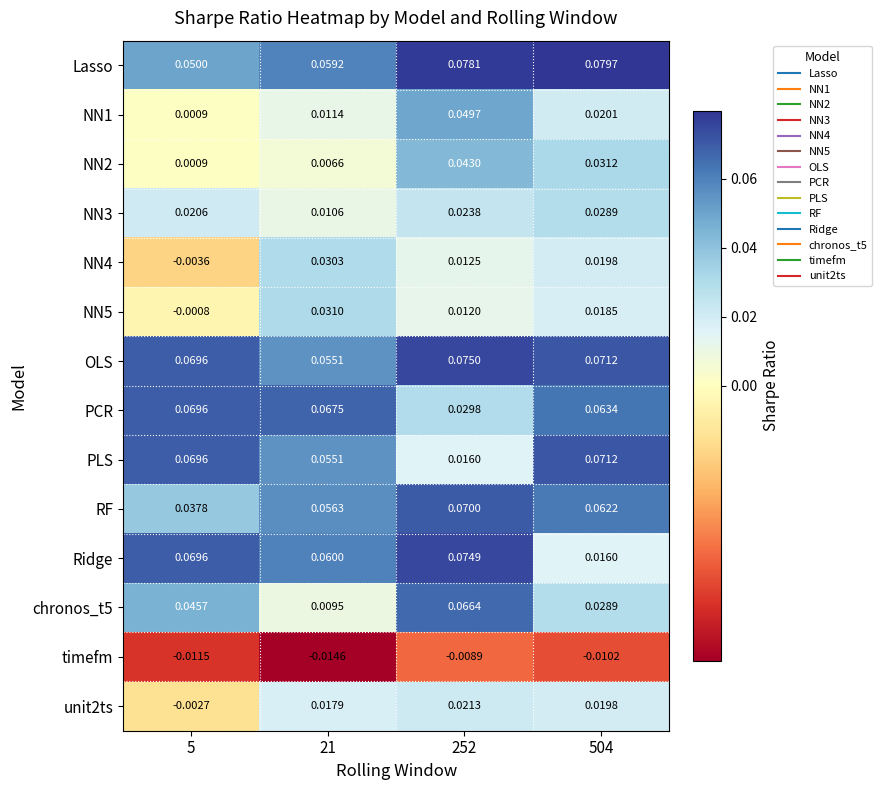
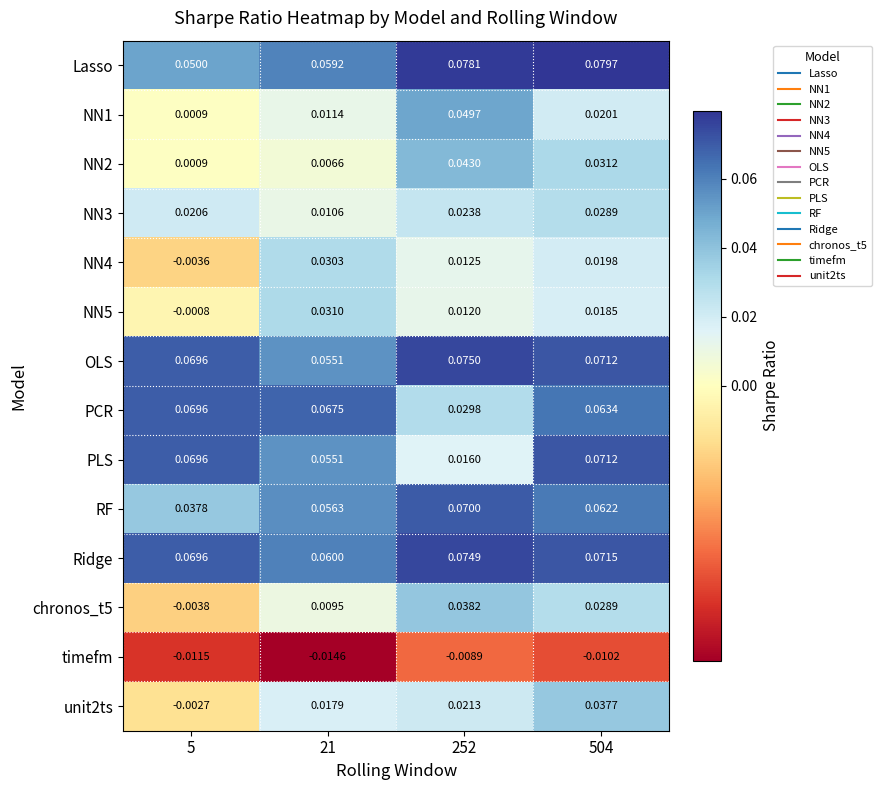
  {
    "Lasso": {
      "5": 0.0500,
      "21": 0.0592,
      "252": 0.0781,
      "504": 0.0797
    },
    "NN1": {
      "5": 0.0009,
      "21": 0.0114,
      "252": 0.0497,
      "504": 0.0201
    },
    "NN2": {
      "5": 0.0009,
      "21": 0.0066,
      "252": 0.0430,
      "504": 0.0312
    },
    "NN3": {
      "5": 0.0206,
      "21": 0.0106,
      "252": 0.0238,
      "504": 0.0289
    },
    "NN4": {
      "5": -0.0036,
      "21": 0.0303,
      "252": 0.0125,
      "504": 0.0198
    },
    "NN5": {
      "5": -0.0008,
      "21": 0.0310,
      "252": 0.0120,
      "504": 0.0185
    },
    "OLS": {
      "5": 0.0696,
      "21": 0.0551,
      "252": 0.0750,
      "504": 0.0712
    },
    "PCR": {
      "5": 0.0696,
      "21": 0.0675,
      "252": 0.0298,
      "504": 0.0634
    },
    "PLS": {
      "5": 0.0696,
      "21": 0.0551,
      "252": 0.0160,
      "504": 0.0712
    },
    "RF": {
      "5": 0.0378,
      "21": 0.0563,
      "252": 0.0700,
      "504": 0.0622
    },
    "Ridge": {
      "5": 0.0696,
      "21": 0.0600,
      "252": 0.0749,
-     "504": 0.0160
+     "504": 0.0715
    },
    "chronos_t5": {
-     "5": 0.0457,
+     "5": -0.0038,
      "21": 0.0095,
-     "252": 0.0664,
+     "252": 0.0382,
      "504": 0.0289
    },
    "timefm": {
      "5": -0.0115,
      "21": -0.0146,
      "252": -0.0089,
      "504": -0.0102
    },
    "unit2ts": {
      "5": -0.0027,
      "21": 0.0179,
      "252": 0.0213,
-     "504": 0.0198
+     "504": 0.0377
    }
  }
